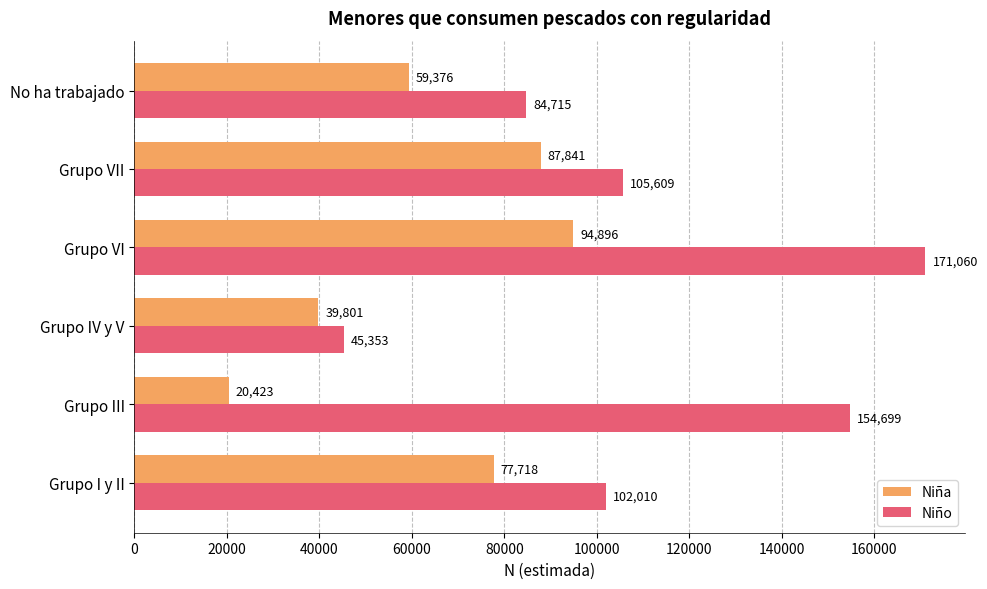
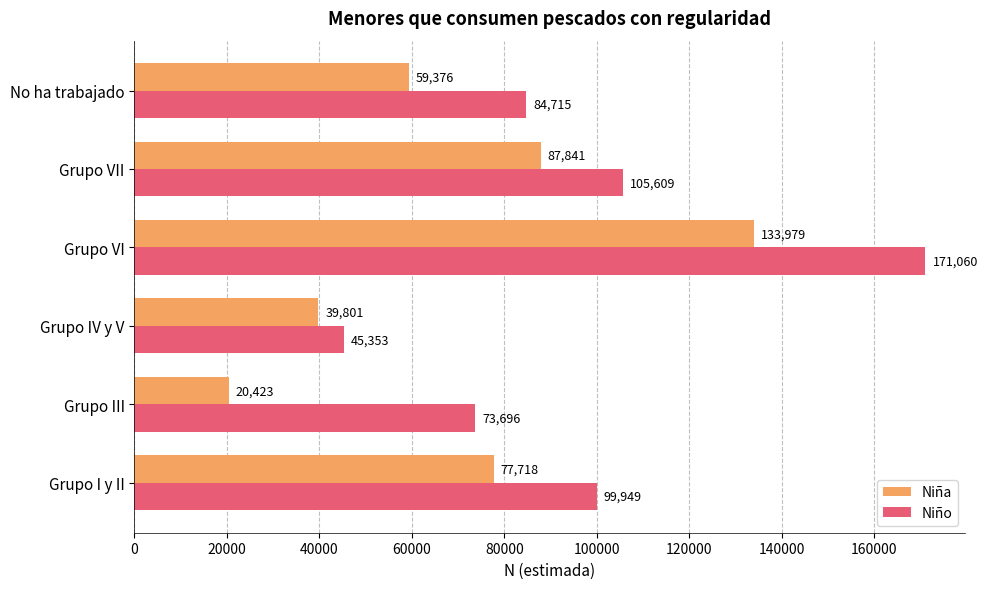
  {
    "Niña": {
      "No ha trabajado": "59,376",
      "Grupo VII": "87,841",
-     "Grupo VI": "94,896",
+     "Grupo VI": "133,979",
      "Grupo IV y V": "39,801",
      "Grupo III": "20,423",
      "Grupo I y II": "77,718"
    },
    "Niño": {
      "No ha trabajado": "84,715",
      "Grupo VII": "105,609",
      "Grupo VI": "171,060",
      "Grupo IV y V": "45,353",
-     "Grupo III": "154,699",
-     "Grupo I y II": "102,010"
+     "Grupo III": "73,696",
+     "Grupo I y II": "99,949"
    }
  }
